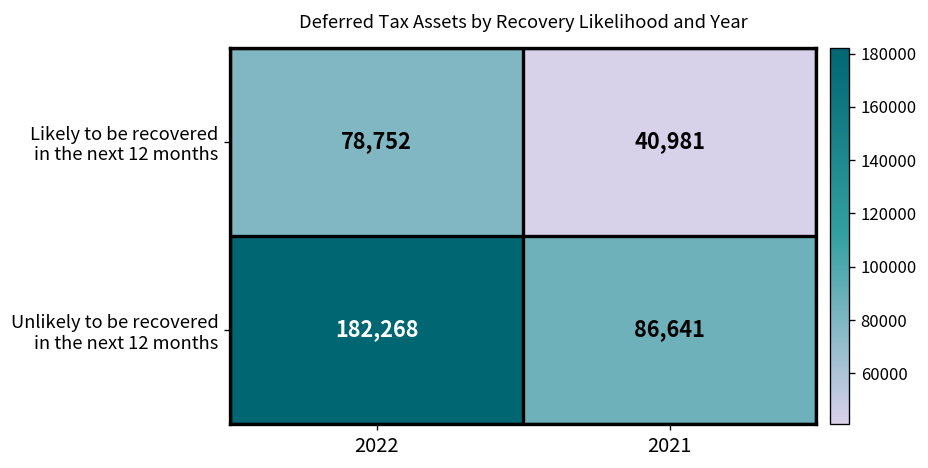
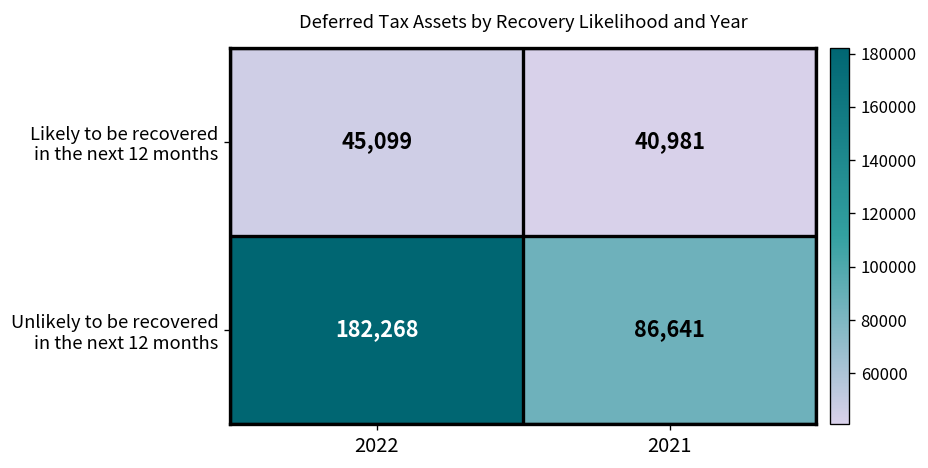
  {
    "Likely to be recovered in the next 12 months": {
-     "2022": "78,752",
+     "2022": "45,099",
      "2021": "40,981"
    },
    "Unlikely to be recovered in the next 12 months": {
      "2022": "182,268",
      "2021": "86,641"
    }
  }
